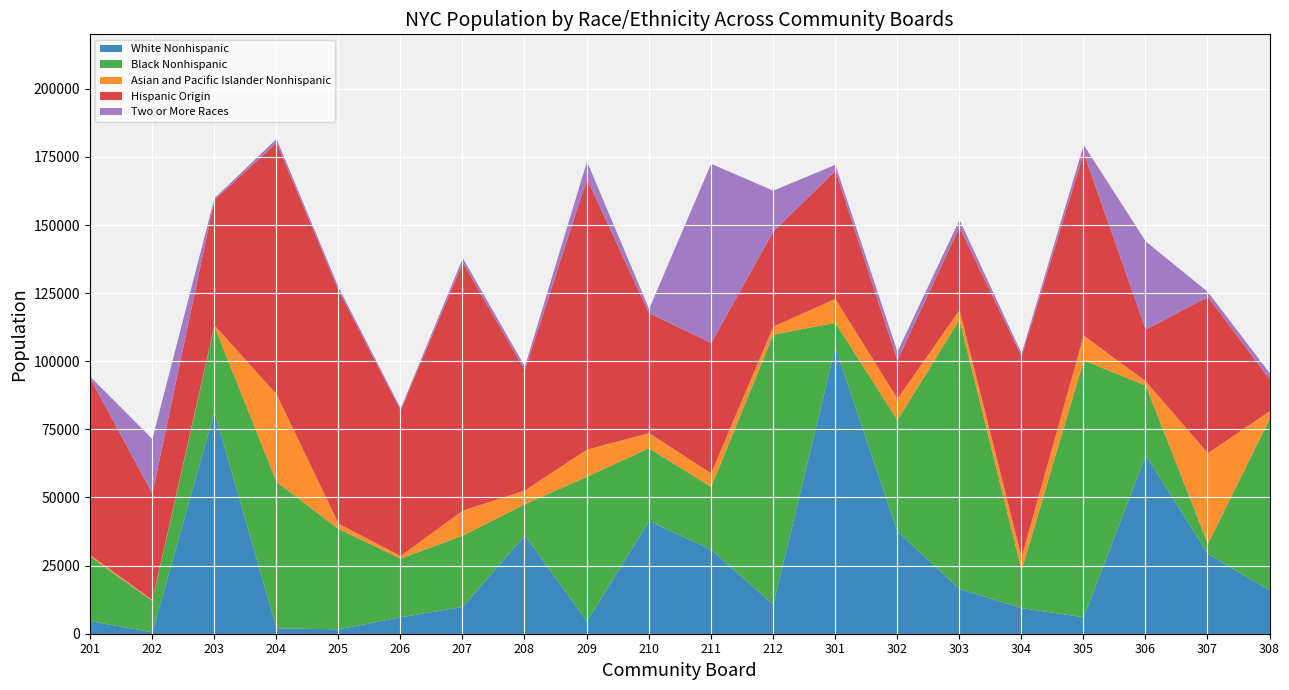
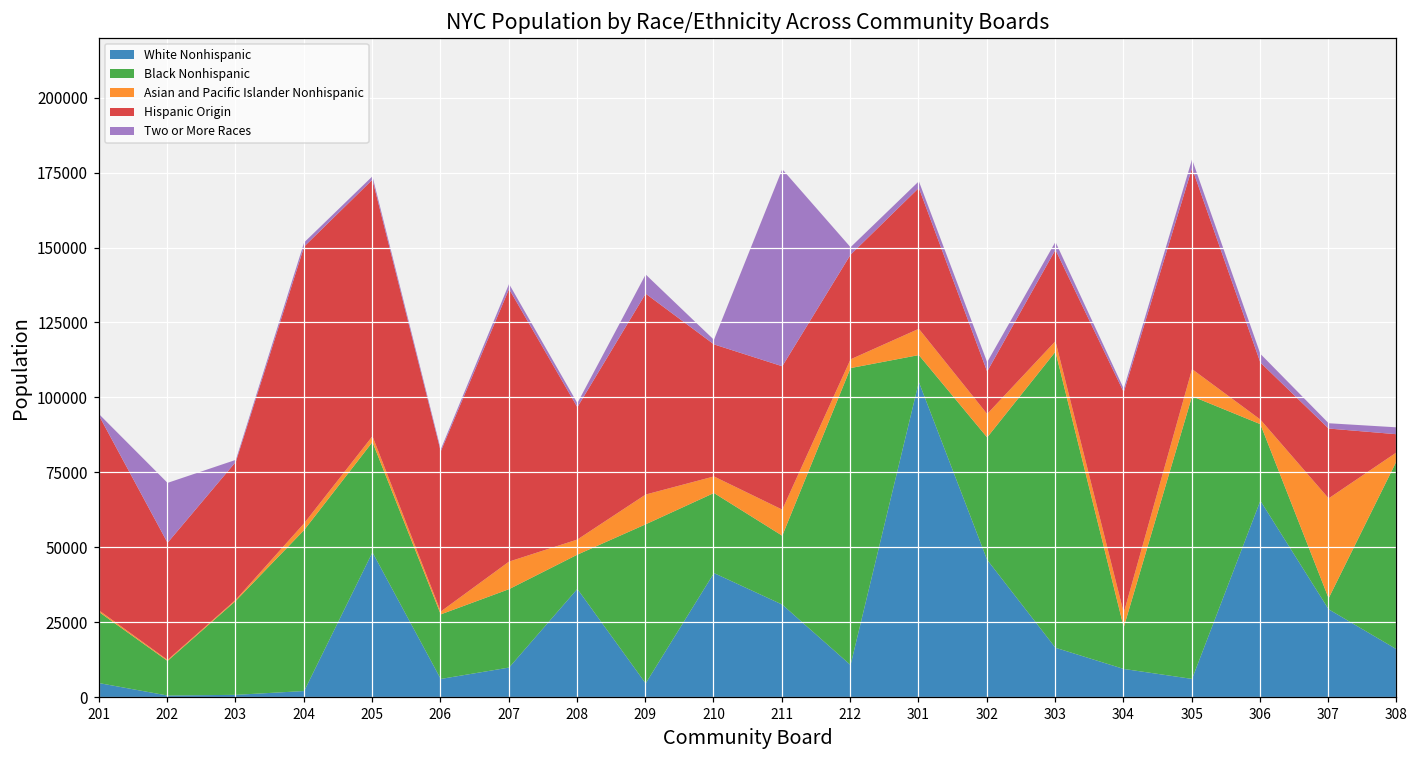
  {
    "White Nonhispanic": {
      "201": 5000,
-     "203": 82000,
+     "203": 1000,
      "204": 2000,
-     "205": 2000,
+     "205": 48000,
      "206": 6000,
      "207": 10000,
      "208": 36000,
      "209": 5000,
      "210": 42000,
      "211": 31000,
      "212": 11000,
      "301": 105000,
-     "302": 38000,
+     "302": 46000,
      "303": 17000,
      "304": 10000,
      "305": 6000,
      "306": 66000,
      "307": 29000,
      "308": 16000
    },
    "Black Nonhispanic": {
      "204": 54000,
      "205": 37000,
      "206": 22000,
      "207": 26000,
      "208": 11000,
      "209": 53000,
      "210": 27000,
      "211": 23000,
      "212": 99000,
      "301": 9000,
      "302": 41000,
      "303": 99000,
      "304": 14000,
      "305": 94000,
      "306": 26000,
      "307": 4000,
      "308": 63000
    },
    "Asian and Pacific Islander Nonhispanic": {
-     "204": 32000,
+     "204": 2000,
      "205": 2000,
      "206": 1000,
      "207": 9000,
      "208": 5000,
      "209": 10000,
      "210": 6000,
-     "211": 5000,
+     "211": 9000,
      "212": 3000,
      "301": 9000,
      "302": 8000,
      "303": 4000,
      "304": 5000,
      "305": 9000,
      "306": 2000,
      "307": 33000,
      "308": 3000
    },
    "Hispanic Origin": {
      "202": 39000,
      "204": 92000,
      "205": 86000,
      "207": 91000,
      "208": 44000,
-     "209": 99000,
+     "209": 67000,
      "210": 44000,
      "211": 48000,
      "212": 35000,
      "301": 47000,
      "302": 14000,
      "303": 30000,
      "304": 74000,
      "305": 67000,
      "306": 19000,
-     "307": 57000,
-     "308": 11000
+     "307": 23000,
+     "308": 6000
    },
    "Two or More Races": {
      "202": 20000,
      "204": 1000,
      "205": 1000,
      "207": 2000,
      "208": 1000,
      "209": 6000,
      "210": 2000,
      "211": 66000,
-     "212": 15000,
+     "212": 2000,
      "301": 2000,
      "302": 3000,
      "303": 3000,
      "304": 1000,
      "305": 3000,
-     "306": 32000,
+     "306": 3000,
      "307": 2000,
      "308": 2000
    }
  }
